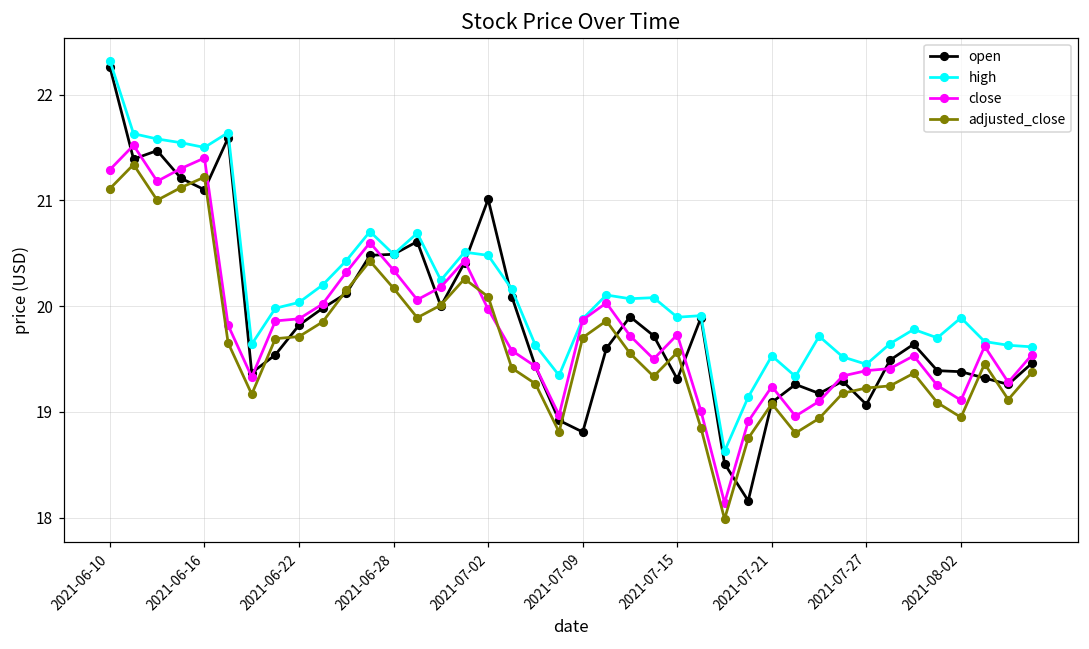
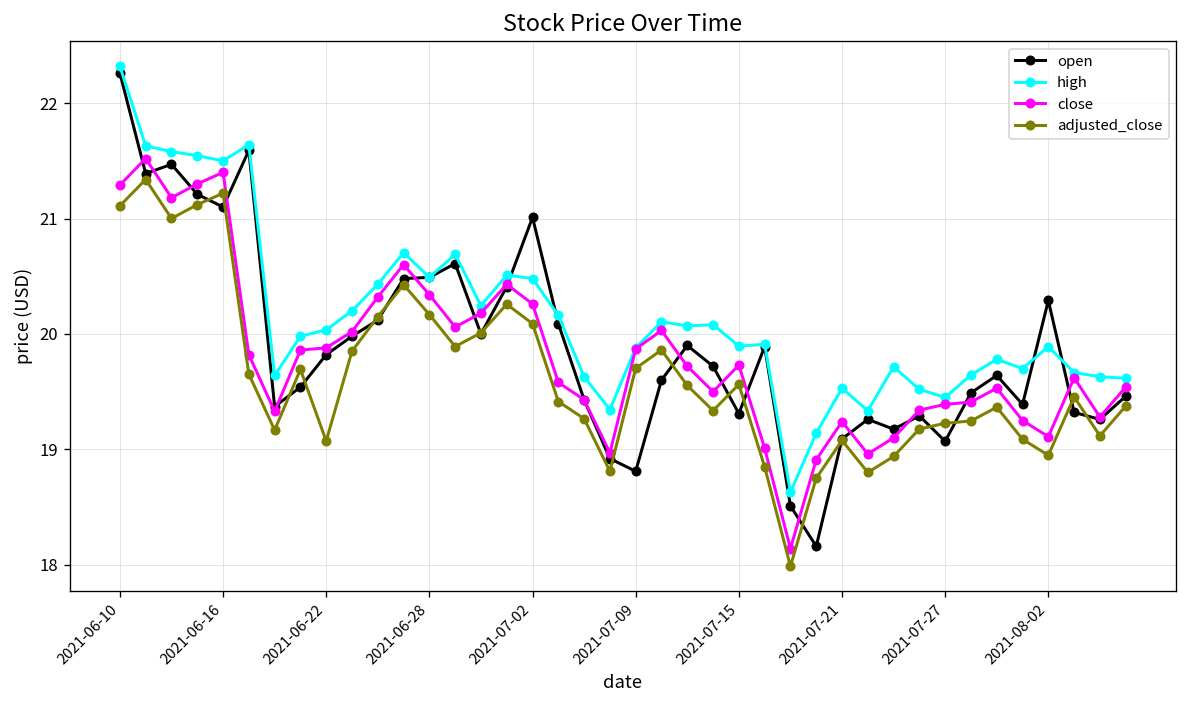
  {
    "open": {
      "2021-06-10": 22.3,
      "2021-06-16": 21.1,
      "2021-06-22": 19.8,
      "2021-07-02": 21.0,
      "2021-07-09": 18.8,
      "2021-07-15": 19.3,
      "2021-07-27": 19.1,
-     "2021-08-02": 19.4
+     "2021-08-02": 20.3
    },
    "high": {
      "2021-06-10": 22.3,
      "2021-06-16": 21.5,
      "2021-06-22": 20.0,
      "2021-07-02": 20.5,
      "2021-07-15": 19.9,
      "2021-07-21": 19.5,
      "2021-07-27": 19.5,
      "2021-08-02": 19.9
    },
    "close": {
      "2021-06-10": 21.3,
      "2021-06-16": 21.4,
      "2021-06-22": 19.9,
      "2021-06-28": 20.3,
-     "2021-07-02": 20.0,
+     "2021-07-02": 20.3,
      "2021-07-15": 19.7,
      "2021-07-21": 19.2,
      "2021-07-27": 19.4,
      "2021-08-02": 19.1
    },
    "adjusted_close": {
      "2021-06-10": 21.1,
      "2021-06-16": 21.2,
-     "2021-06-22": 19.7,
+     "2021-06-22": 19.1,
      "2021-06-28": 20.2,
      "2021-07-02": 20.1,
      "2021-07-09": 19.7,
      "2021-07-15": 19.6,
      "2021-07-27": 19.2,
      "2021-08-02": 18.9
    }
  }
